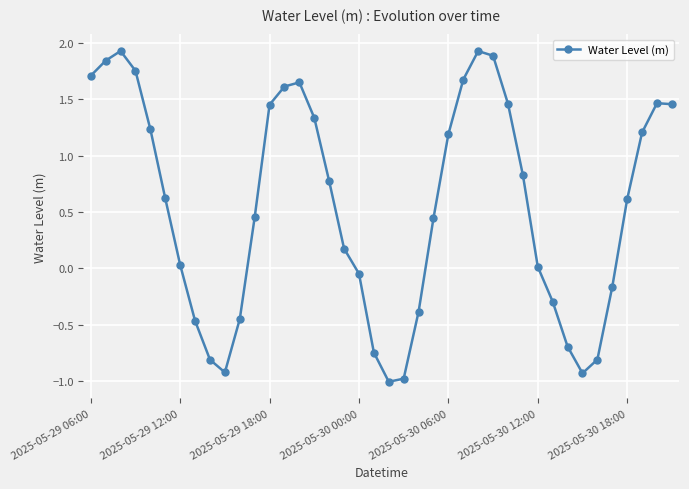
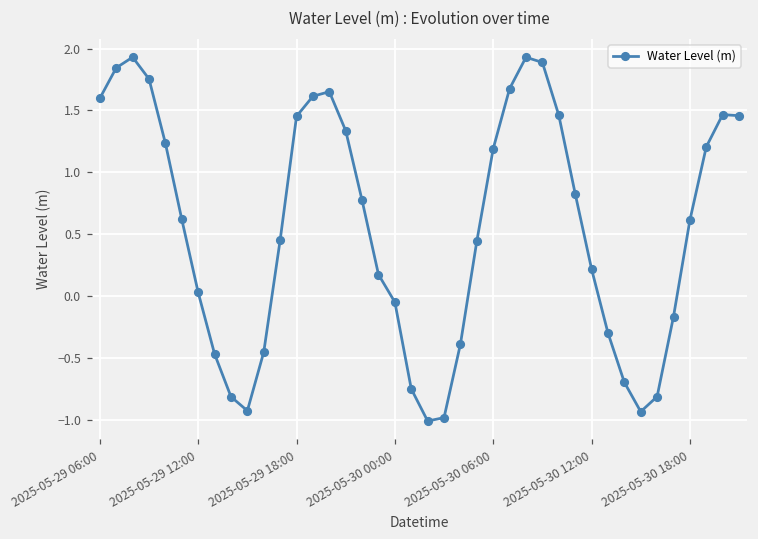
  {
-   "2025-05-29 06:00": 1.71,
+   "2025-05-29 06:00": 1.60,
    "2025-05-29 12:00": 0.03,
    "2025-05-29 18:00": 1.45,
    "2025-05-30 00:00": -0.05,
    "2025-05-30 06:00": 1.19,
-   "2025-05-30 12:00": 0.01,
+   "2025-05-30 12:00": 0.22,
    "2025-05-30 18:00": 0.61
  }
